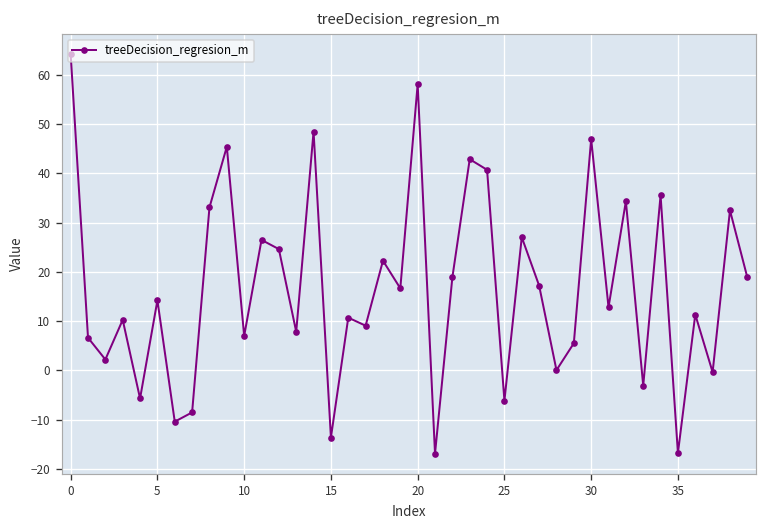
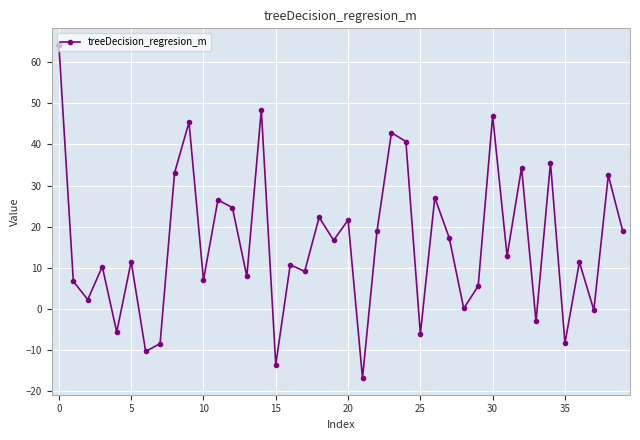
  {
-   "5": 14,
+   "5": 11,
    "10": 7,
    "15": -14,
-   "20": 58,
+   "20": 22,
    "25": -6,
    "30": 47,
-   "35": -17
+   "35": -8
  }
